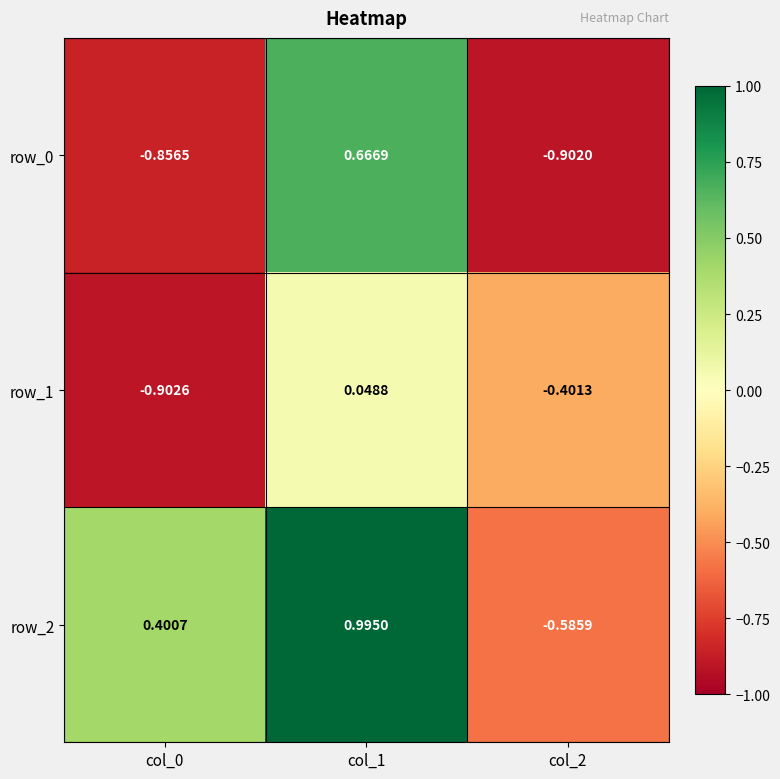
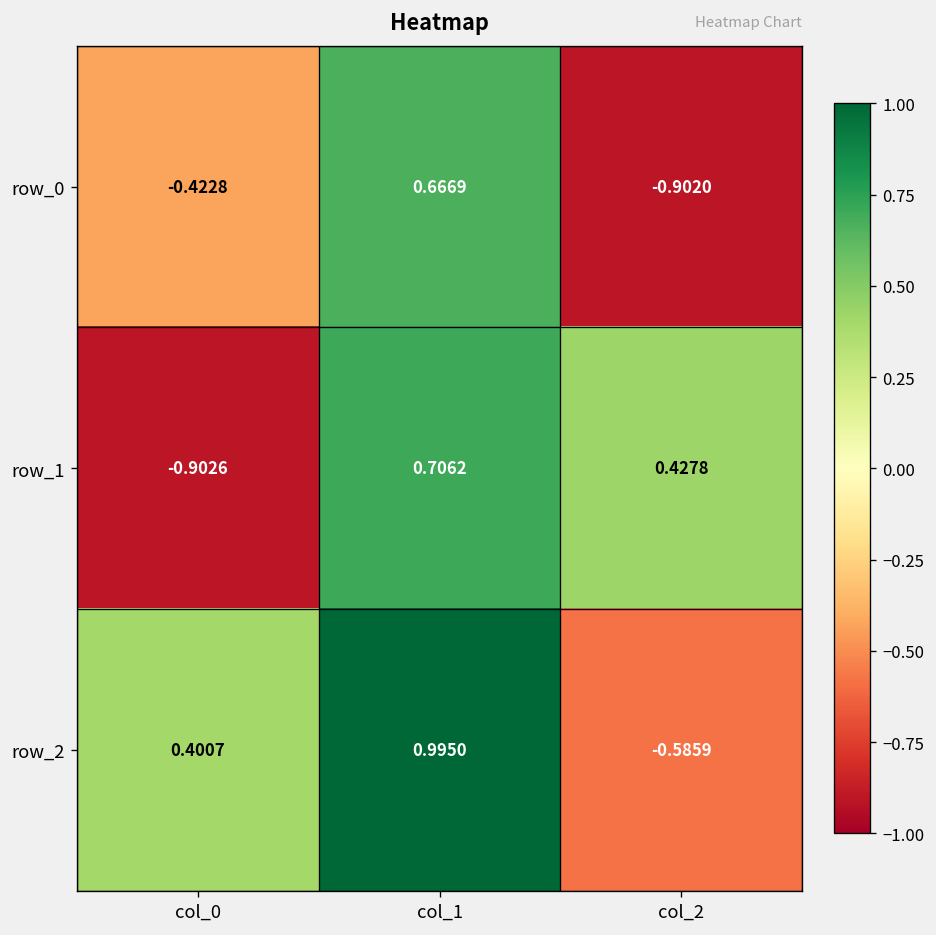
  {
    "row_0": {
-     "col_0": -0.8565,
+     "col_0": -0.4228,
      "col_1": 0.6669,
      "col_2": -0.9020
    },
    "row_1": {
      "col_0": -0.9026,
-     "col_1": 0.0488,
-     "col_2": -0.4013
+     "col_1": 0.7062,
+     "col_2": 0.4278
    },
    "row_2": {
      "col_0": 0.4007,
      "col_1": 0.9950,
      "col_2": -0.5859
    }
  }
